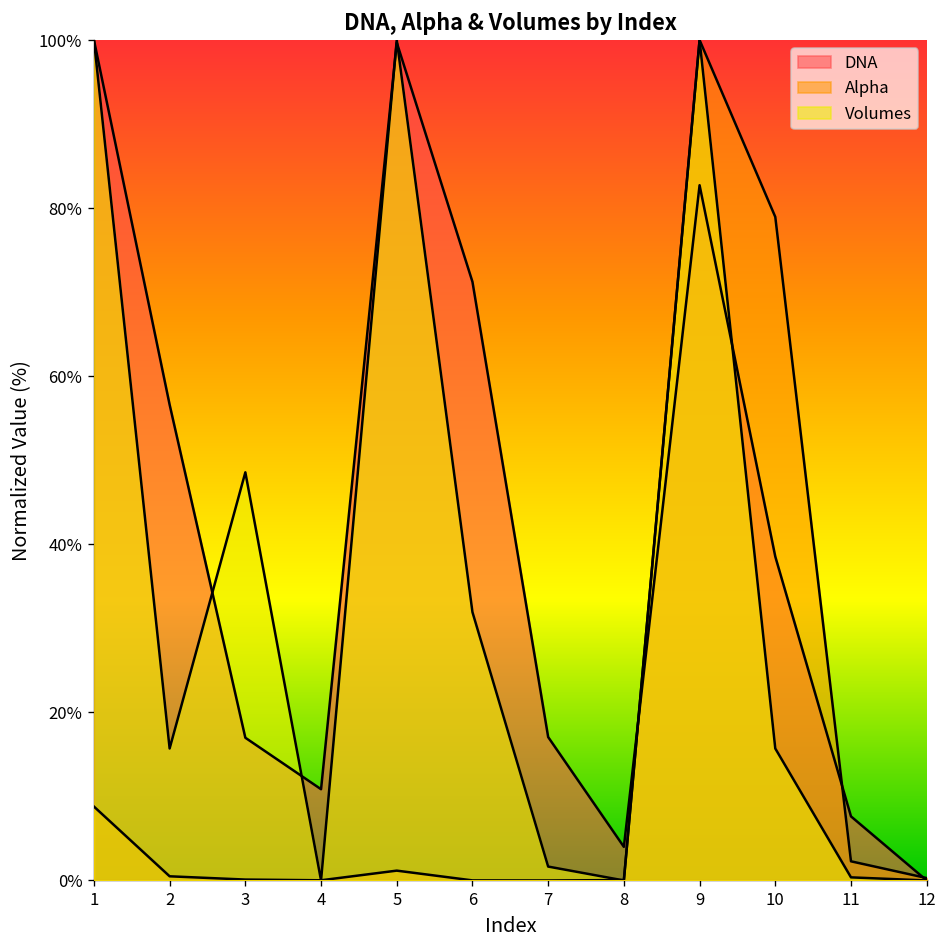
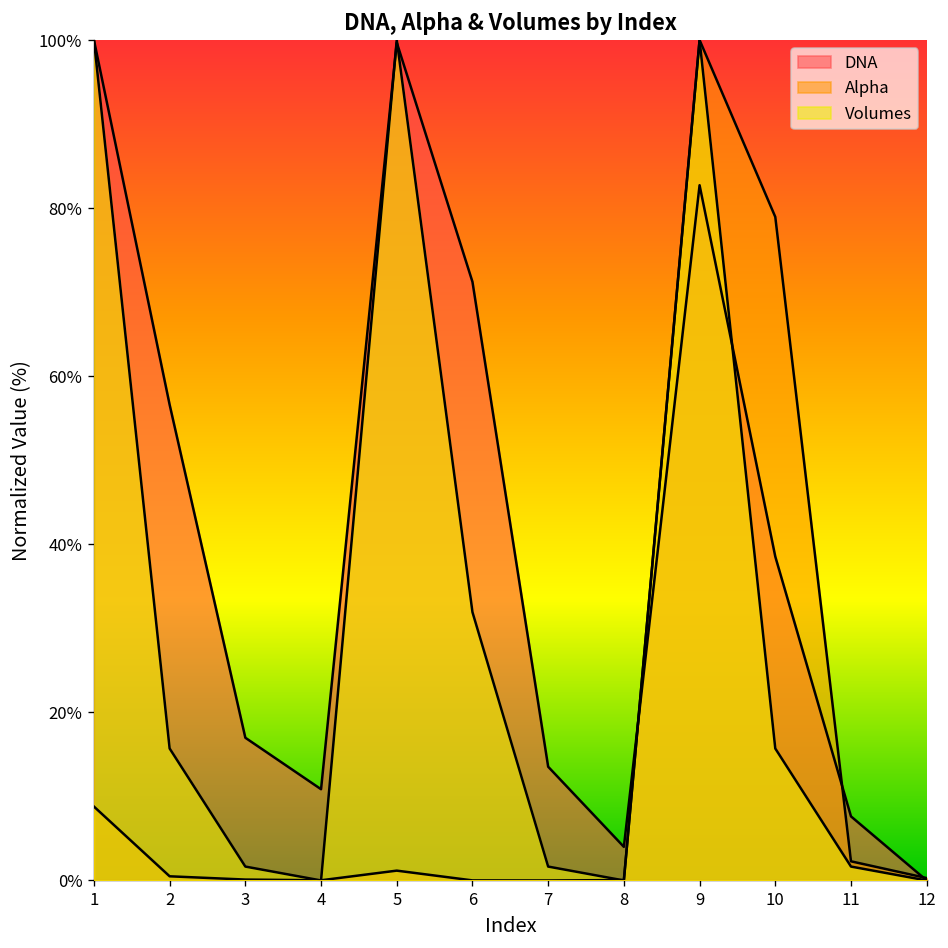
  {
    "DNA": {
      "2": "57%",
      "3": "17%",
      "4": "11%",
      "6": "71%",
-     "7": "17%",
+     "7": "14%",
      "8": "4%",
      "9": "83%",
      "10": "39%",
      "11": "8%"
    },
    "Alpha": {
      "1": "9%",
      "2": "0%",
      "3": "0%",
      "5": "1%",
      "6": "0%",
      "7": "0%",
      "10": "79%",
      "11": "2%"
    },
    "Volumes": {
      "2": "16%",
-     "3": "49%",
+     "3": "2%",
      "6": "32%",
      "7": "2%",
      "10": "16%",
-     "11": "0%"
+     "11": "2%"
    }
  }
